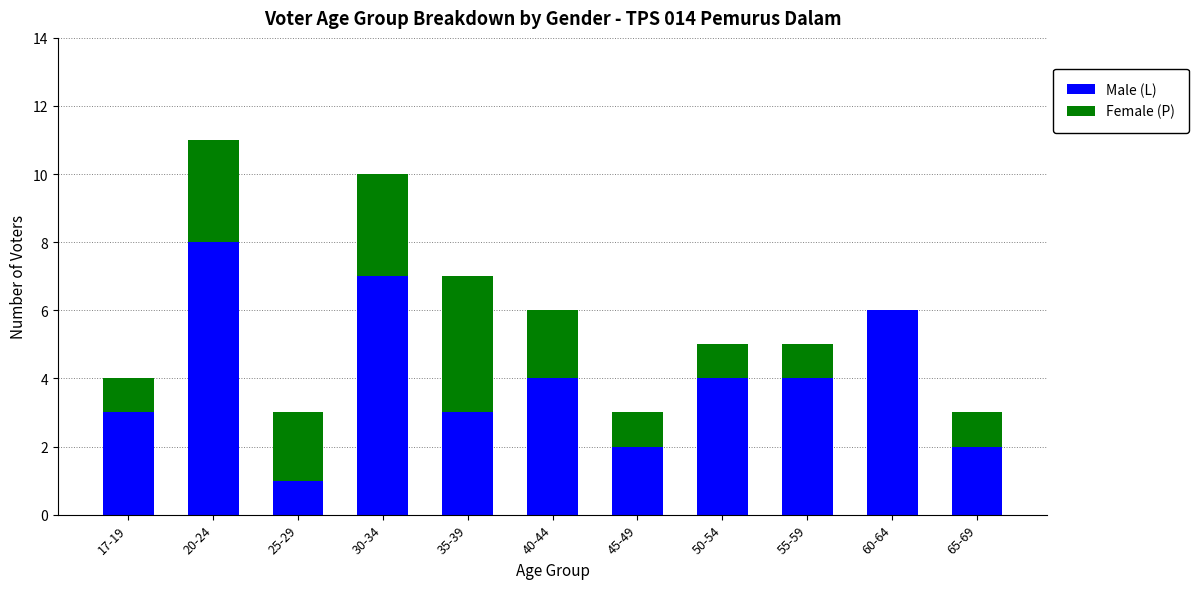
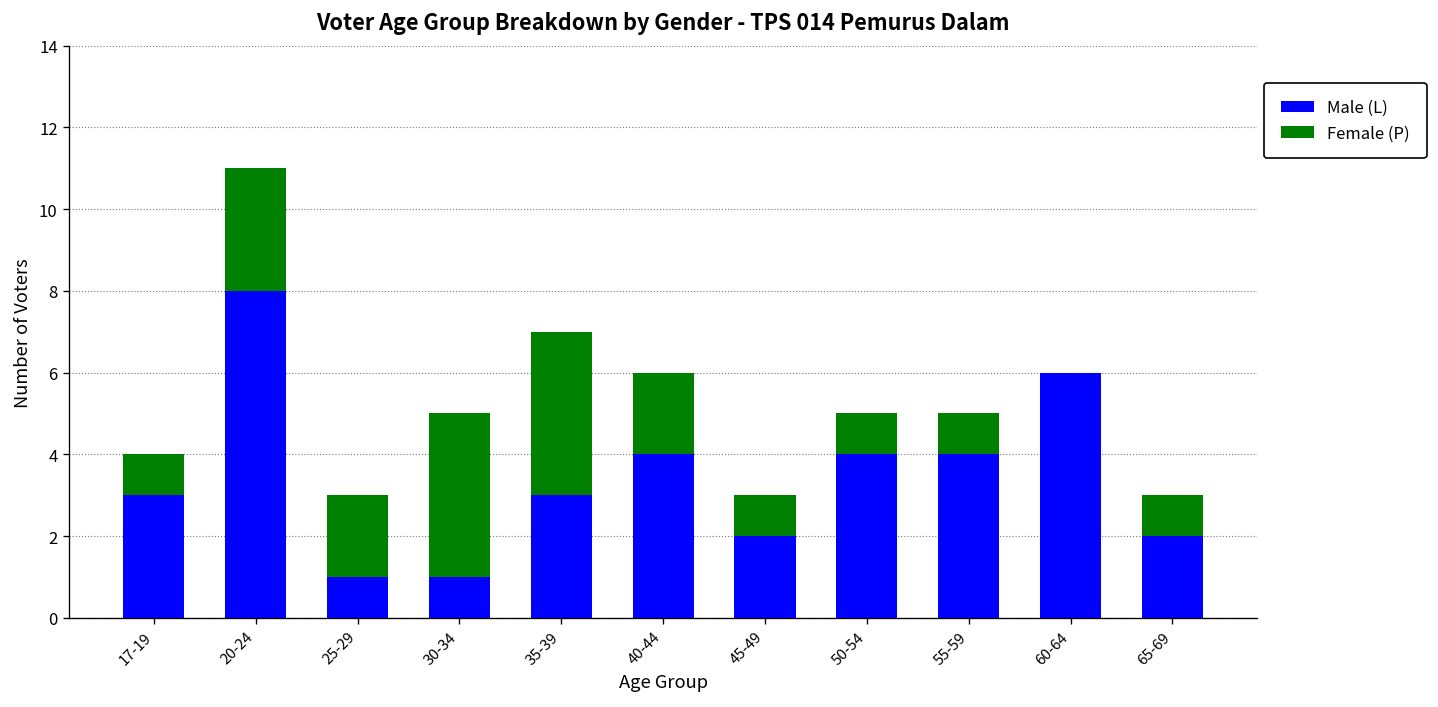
  {
    "Male (L)": {
      "17-19": 3,
      "20-24": 8,
      "25-29": 1,
-     "30-34": 7,
+     "30-34": 1,
      "35-39": 3,
      "40-44": 4,
      "45-49": 2,
      "50-54": 4,
      "55-59": 4,
      "60-64": 6,
      "65-69": 2
    },
    "Female (P)": {
      "17-19": 1,
      "20-24": 3,
      "25-29": 2,
-     "30-34": 3,
+     "30-34": 4,
      "35-39": 4,
      "40-44": 2,
      "45-49": 1,
      "50-54": 1,
      "55-59": 1,
      "60-64": 0,
      "65-69": 1
    }
  }
